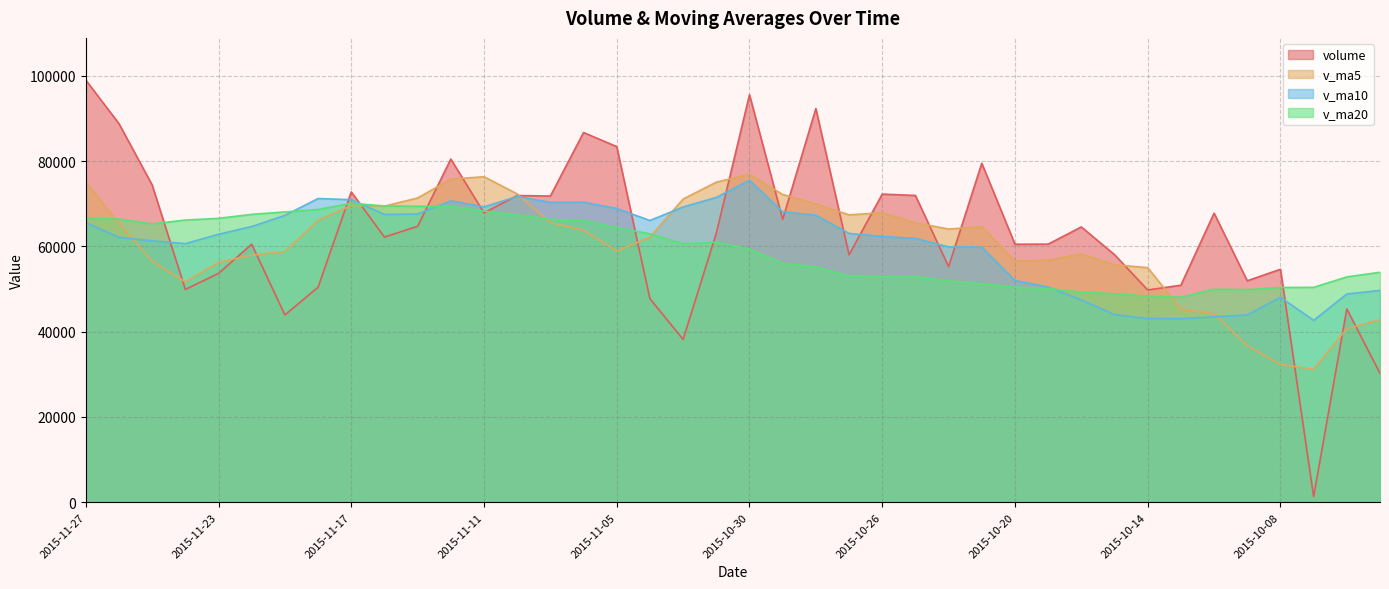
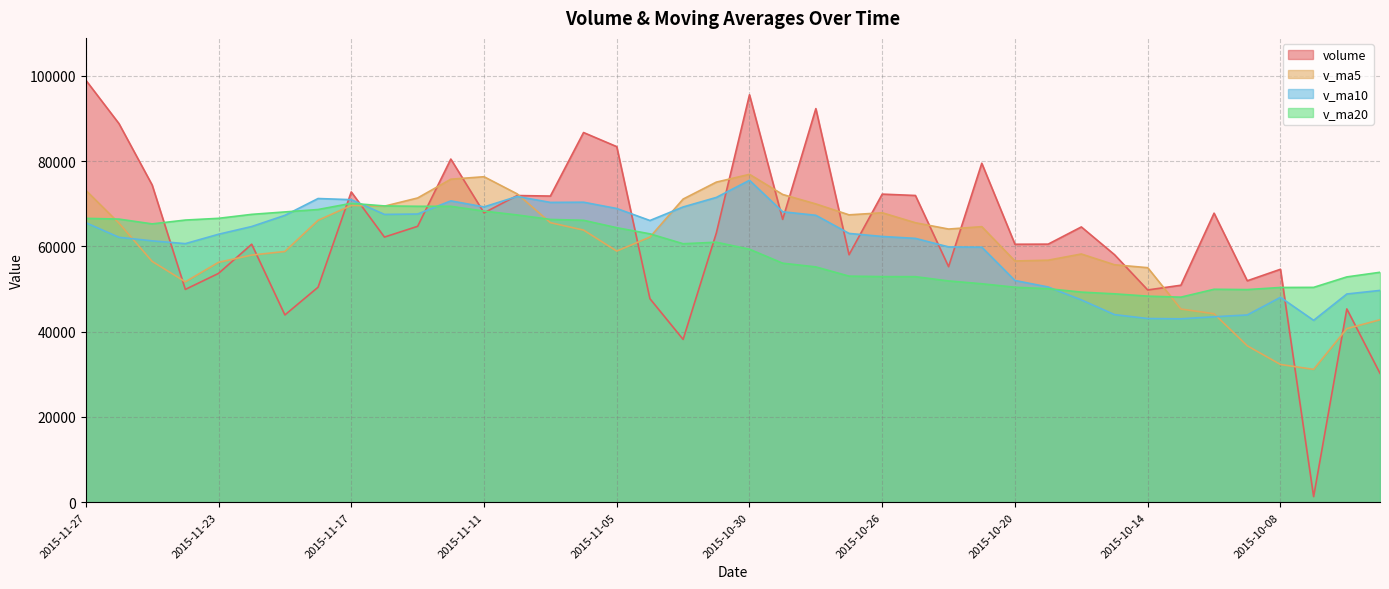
  {
    "volume": {
      "2015-11-27": 99000,
      "2015-11-23": 54000,
      "2015-11-17": 73000,
      "2015-11-05": 83000,
      "2015-10-30": 96000,
      "2015-10-26": 72000,
      "2015-10-20": 61000,
      "2015-10-14": 50000,
      "2015-10-08": 55000
    },
    "v_ma5": {
-     "2015-11-27": 75000,
+     "2015-11-27": 73000,
      "2015-11-23": 56000,
      "2015-11-11": 76000,
      "2015-11-05": 59000,
      "2015-10-30": 77000,
      "2015-10-26": 68000,
      "2015-10-20": 57000,
      "2015-10-14": 55000,
      "2015-10-08": 32000
    },
    "v_ma10": {
      "2015-11-27": 66000,
      "2015-11-23": 63000,
      "2015-11-17": 71000,
      "2015-11-11": 69000,
      "2015-11-05": 69000,
      "2015-10-30": 76000,
      "2015-10-26": 62000,
      "2015-10-20": 52000,
      "2015-10-14": 43000,
      "2015-10-08": 48000
    },
    "v_ma20": {
      "2015-11-27": 67000,
      "2015-11-23": 67000,
      "2015-11-05": 64000,
      "2015-10-30": 59000,
      "2015-10-26": 53000,
      "2015-10-20": 50000,
      "2015-10-14": 48000,
      "2015-10-08": 50000
    }
  }
